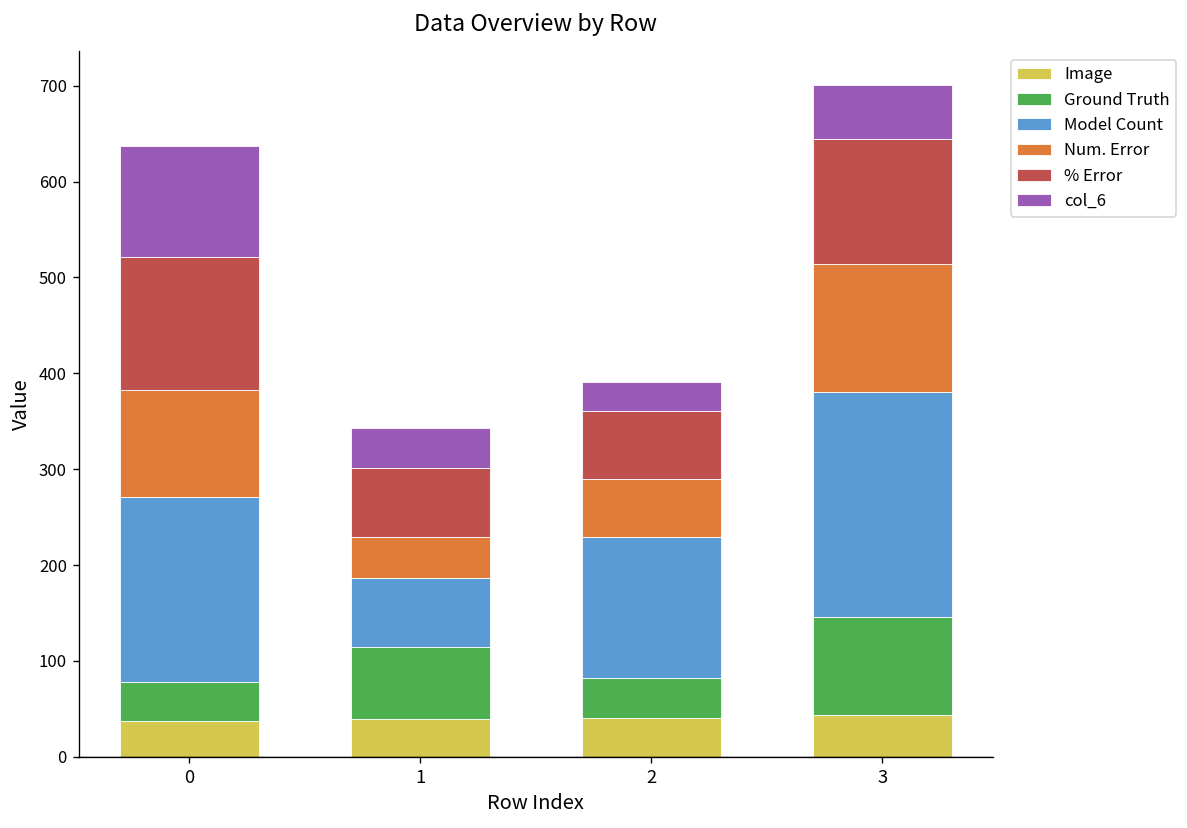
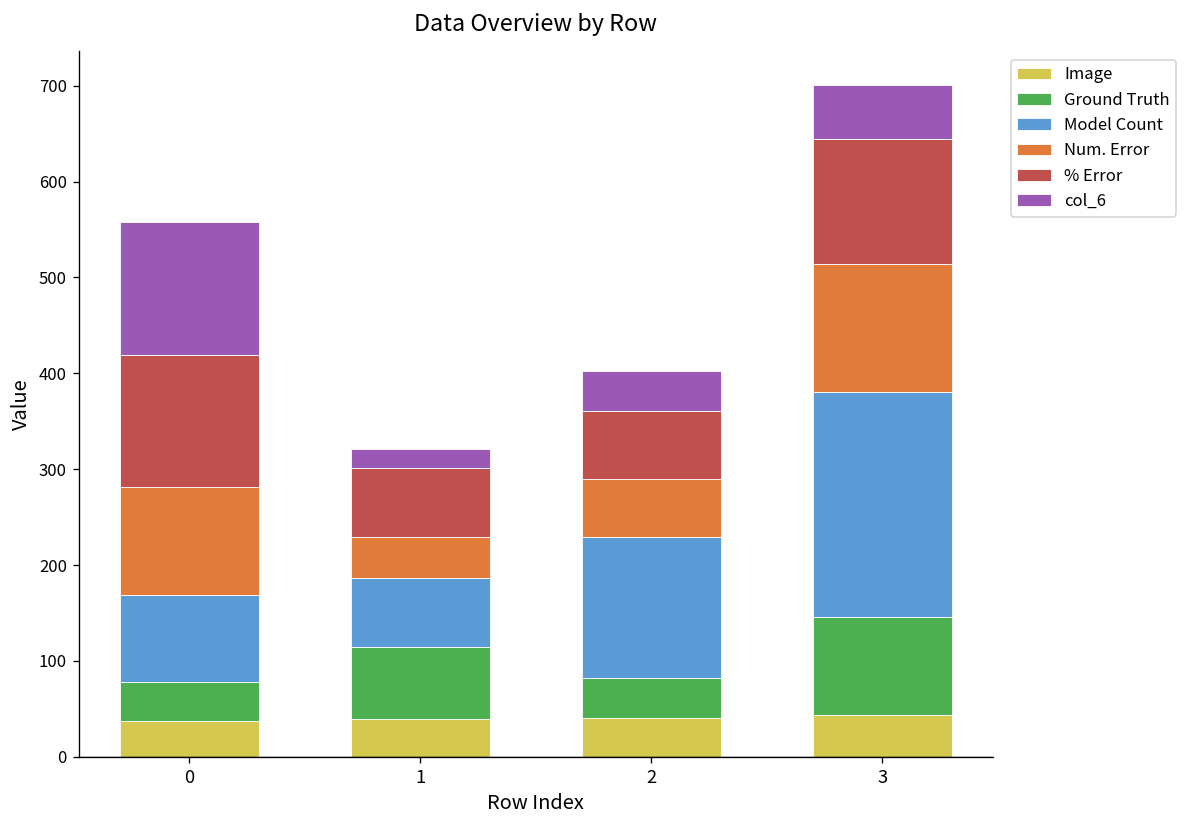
  {
    "Ground Truth": {
      "0": 40,
      "1": 80,
      "2": 40,
      "3": 100
    },
    "Model Count": {
-     "0": 190,
+     "0": 90,
      "1": 70,
      "2": 150,
      "3": 240
    },
    "col_6": {
-     "0": 120,
-     "1": 40,
-     "2": 30,
+     "0": 140,
+     "1": 20,
+     "2": 40,
      "3": 60
    }
  }
